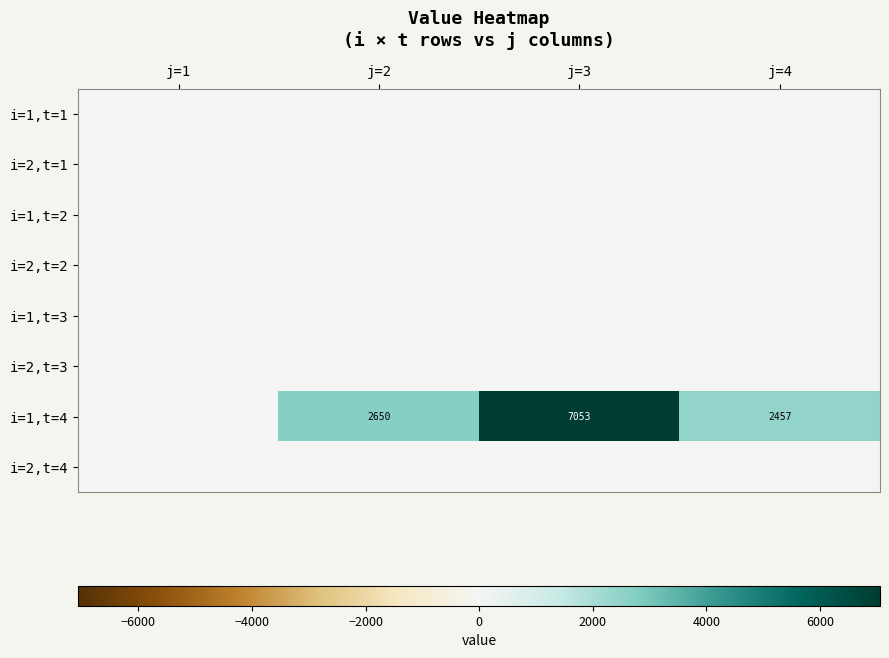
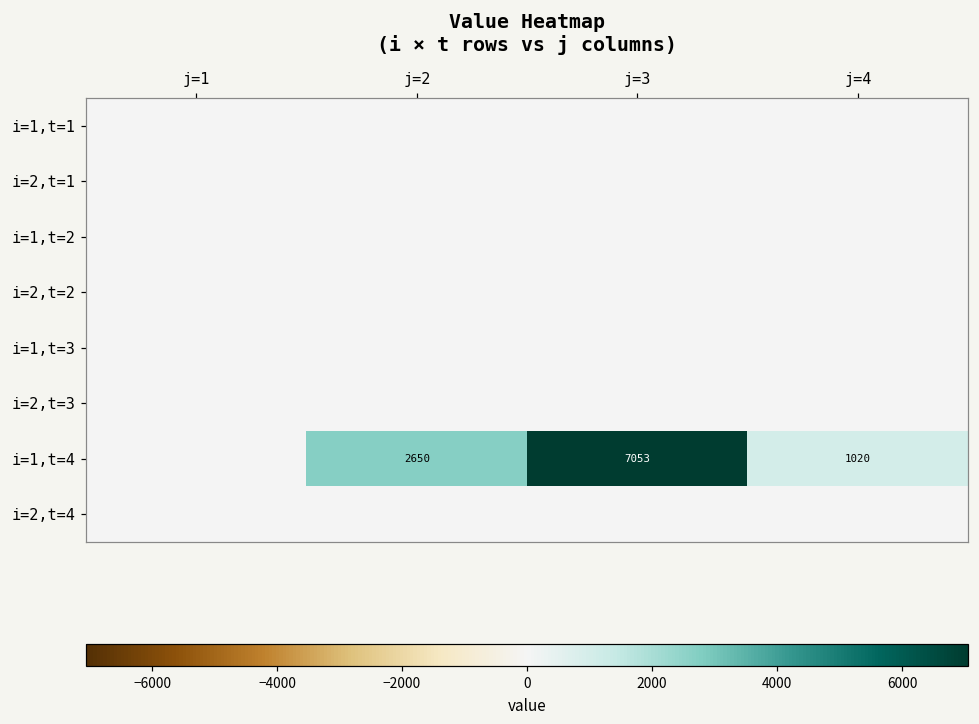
  {
    "i=1,t=4": {
      "j=2": 2650,
      "j=3": 7053,
-     "j=4": 2457
+     "j=4": 1020
    }
  }
